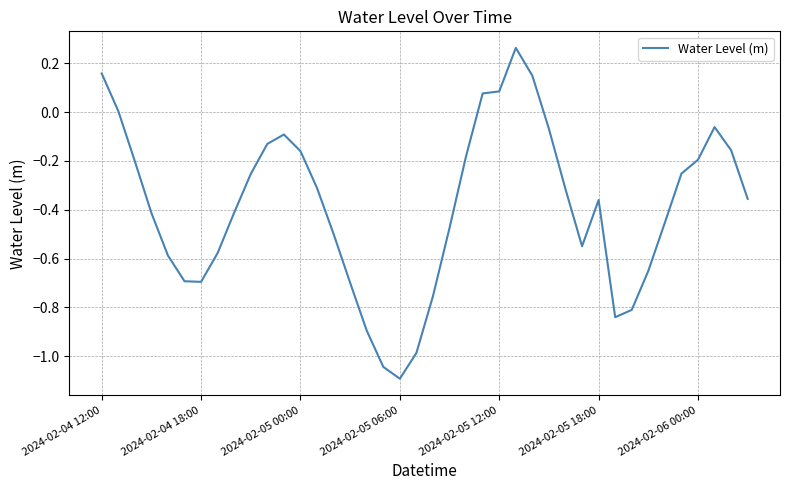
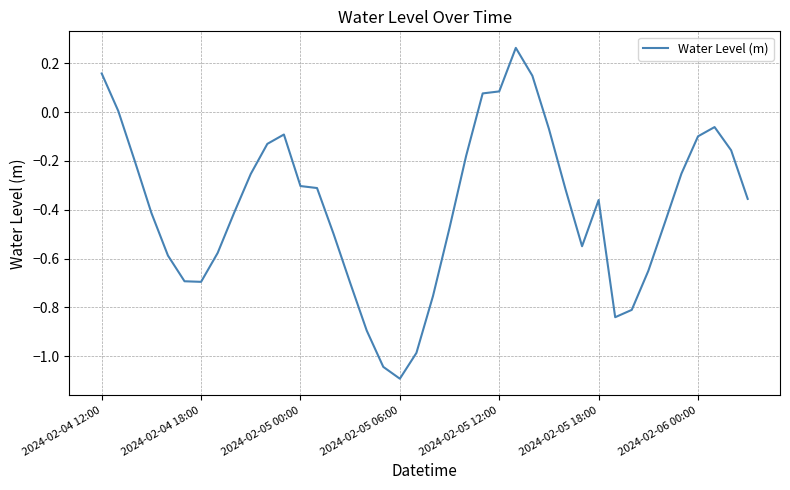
  {
    "2024-02-04 12:00": 0.16,
    "2024-02-04 18:00": -0.70,
-   "2024-02-05 00:00": -0.16,
+   "2024-02-05 00:00": -0.30,
    "2024-02-05 06:00": -1.09,
    "2024-02-05 12:00": 0.08,
    "2024-02-05 18:00": -0.36,
-   "2024-02-06 00:00": -0.20
+   "2024-02-06 00:00": -0.10
  }
